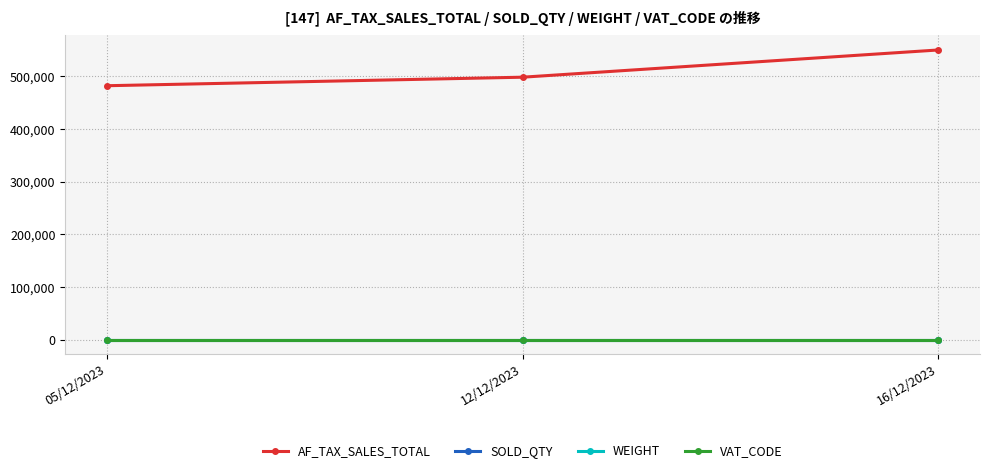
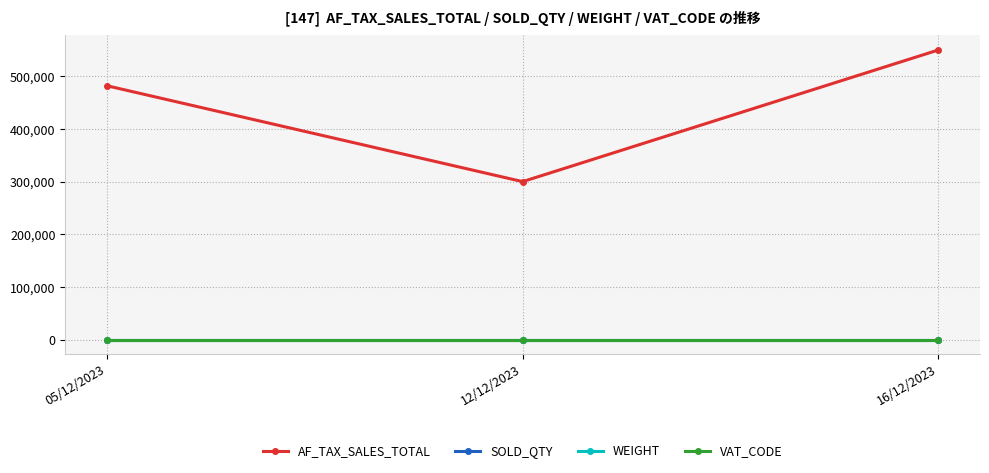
  {
    "AF_TAX_SALES_TOTAL": {
      "05/12/2023": "480,000",
-     "12/12/2023": "500,000",
+     "12/12/2023": "300,000",
      "16/12/2023": "550,000"
    },
    "VAT_CODE": {
      "05/12/2023": "0",
      "12/12/2023": "0",
      "16/12/2023": "0"
    }
  }
